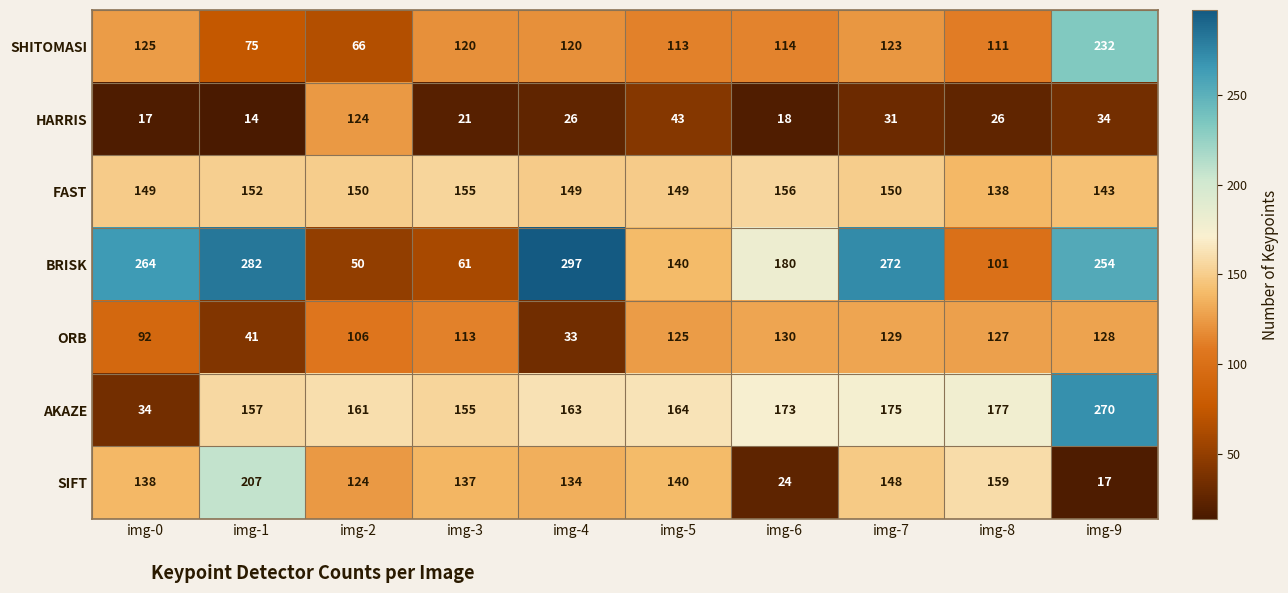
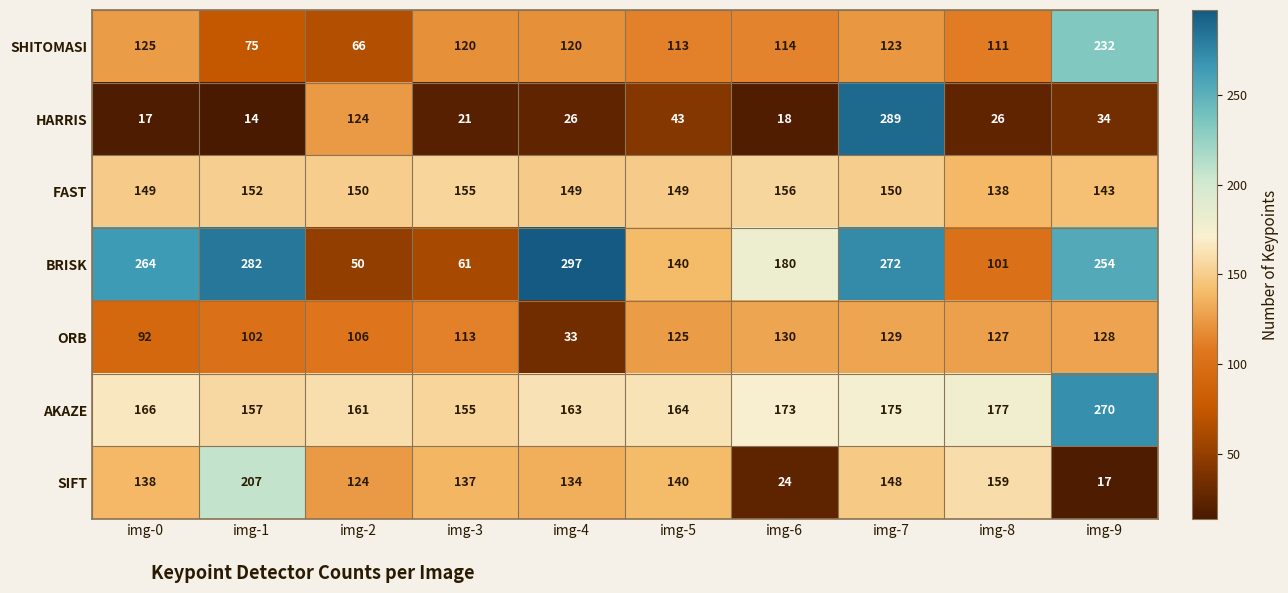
  {
    "SHITOMASI": {
      "img-0": 125,
      "img-1": 75,
      "img-2": 66,
      "img-3": 120,
      "img-4": 120,
      "img-5": 113,
      "img-6": 114,
      "img-7": 123,
      "img-8": 111,
      "img-9": 232
    },
    "HARRIS": {
      "img-0": 17,
      "img-1": 14,
      "img-2": 124,
      "img-3": 21,
      "img-4": 26,
      "img-5": 43,
      "img-6": 18,
-     "img-7": 31,
+     "img-7": 289,
      "img-8": 26,
      "img-9": 34
    },
    "FAST": {
      "img-0": 149,
      "img-1": 152,
      "img-2": 150,
      "img-3": 155,
      "img-4": 149,
      "img-5": 149,
      "img-6": 156,
      "img-7": 150,
      "img-8": 138,
      "img-9": 143
    },
    "BRISK": {
      "img-0": 264,
      "img-1": 282,
      "img-2": 50,
      "img-3": 61,
      "img-4": 297,
      "img-5": 140,
      "img-6": 180,
      "img-7": 272,
      "img-8": 101,
      "img-9": 254
    },
    "ORB": {
      "img-0": 92,
-     "img-1": 41,
+     "img-1": 102,
      "img-2": 106,
      "img-3": 113,
      "img-4": 33,
      "img-5": 125,
      "img-6": 130,
      "img-7": 129,
      "img-8": 127,
      "img-9": 128
    },
    "AKAZE": {
-     "img-0": 34,
+     "img-0": 166,
      "img-1": 157,
      "img-2": 161,
      "img-3": 155,
      "img-4": 163,
      "img-5": 164,
      "img-6": 173,
      "img-7": 175,
      "img-8": 177,
      "img-9": 270
    },
    "SIFT": {
      "img-0": 138,
      "img-1": 207,
      "img-2": 124,
      "img-3": 137,
      "img-4": 134,
      "img-5": 140,
      "img-6": 24,
      "img-7": 148,
      "img-8": 159,
      "img-9": 17
    }
  }
